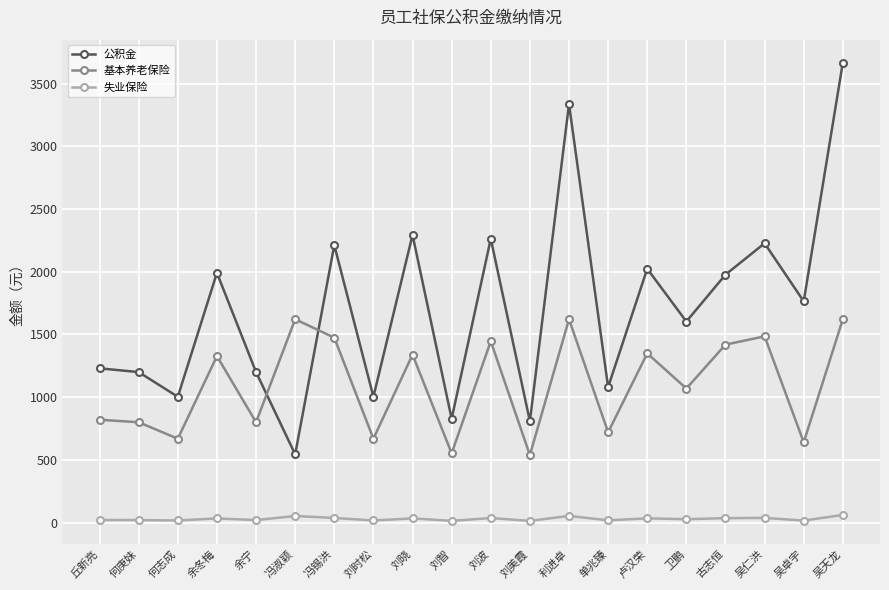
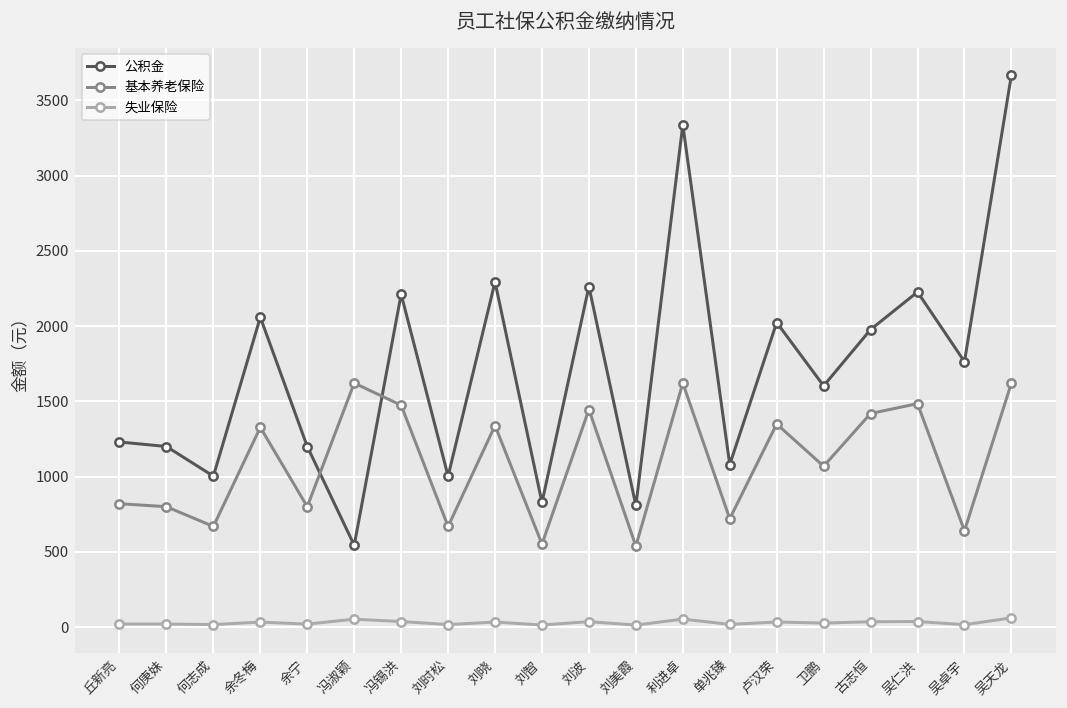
  {
    "公积金": {
      "丘新亮": 1230,
      "何庚妹": 1200,
      "何志成": 1000,
-     "余冬梅": 1990,
+     "余冬梅": 2060,
      "余宁": 1200,
      "冯淑颖": 540,
      "冯锡洪": 2210,
      "刘时松": 1000,
      "刘晓": 2290,
      "刘智": 830,
      "刘波": 2260,
      "刘美霞": 810,
      "利进卓": 3340,
      "单兆臻": 1080,
      "卢汉荣": 2020,
      "卫鹏": 1600,
      "古志恒": 1980,
      "吴仁洪": 2230,
      "吴卓宇": 1760,
      "吴天龙": 3670
    }
  }
